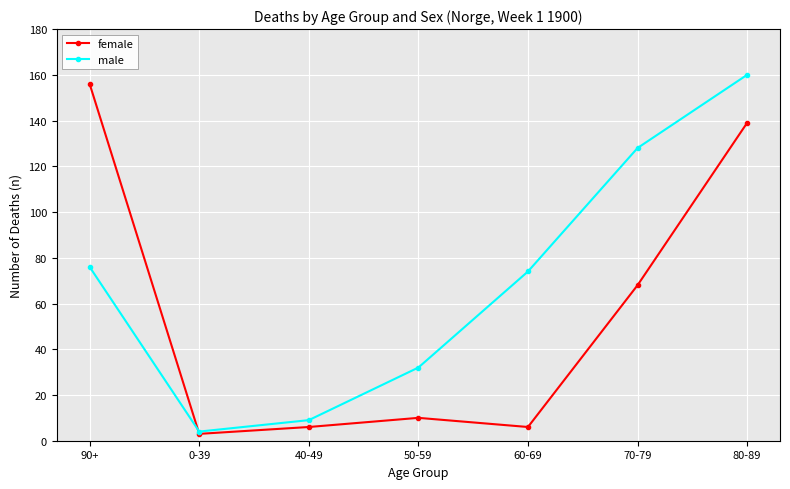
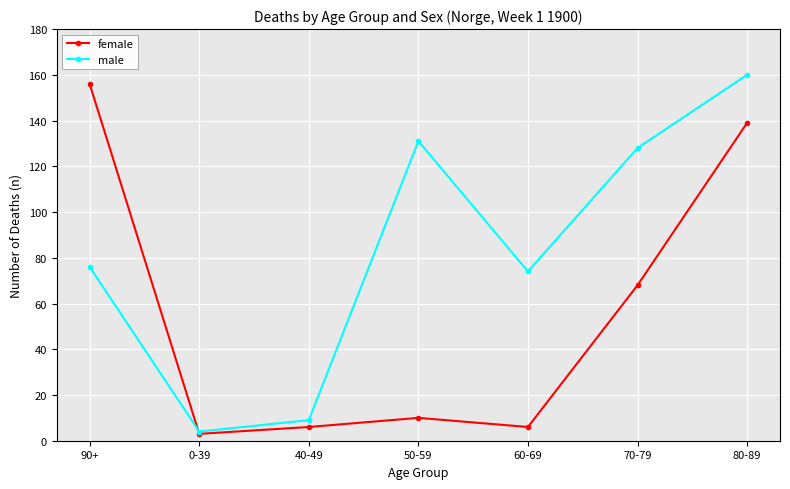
  {
    "female": {
      "90+": 156,
      "40-49": 6,
      "50-59": 10,
      "60-69": 6,
      "70-79": 68,
      "80-89": 139
    },
    "male": {
      "90+": 76,
      "40-49": 9,
-     "50-59": 32,
+     "50-59": 131,
      "60-69": 74,
      "70-79": 128,
      "80-89": 160
    }
  }
